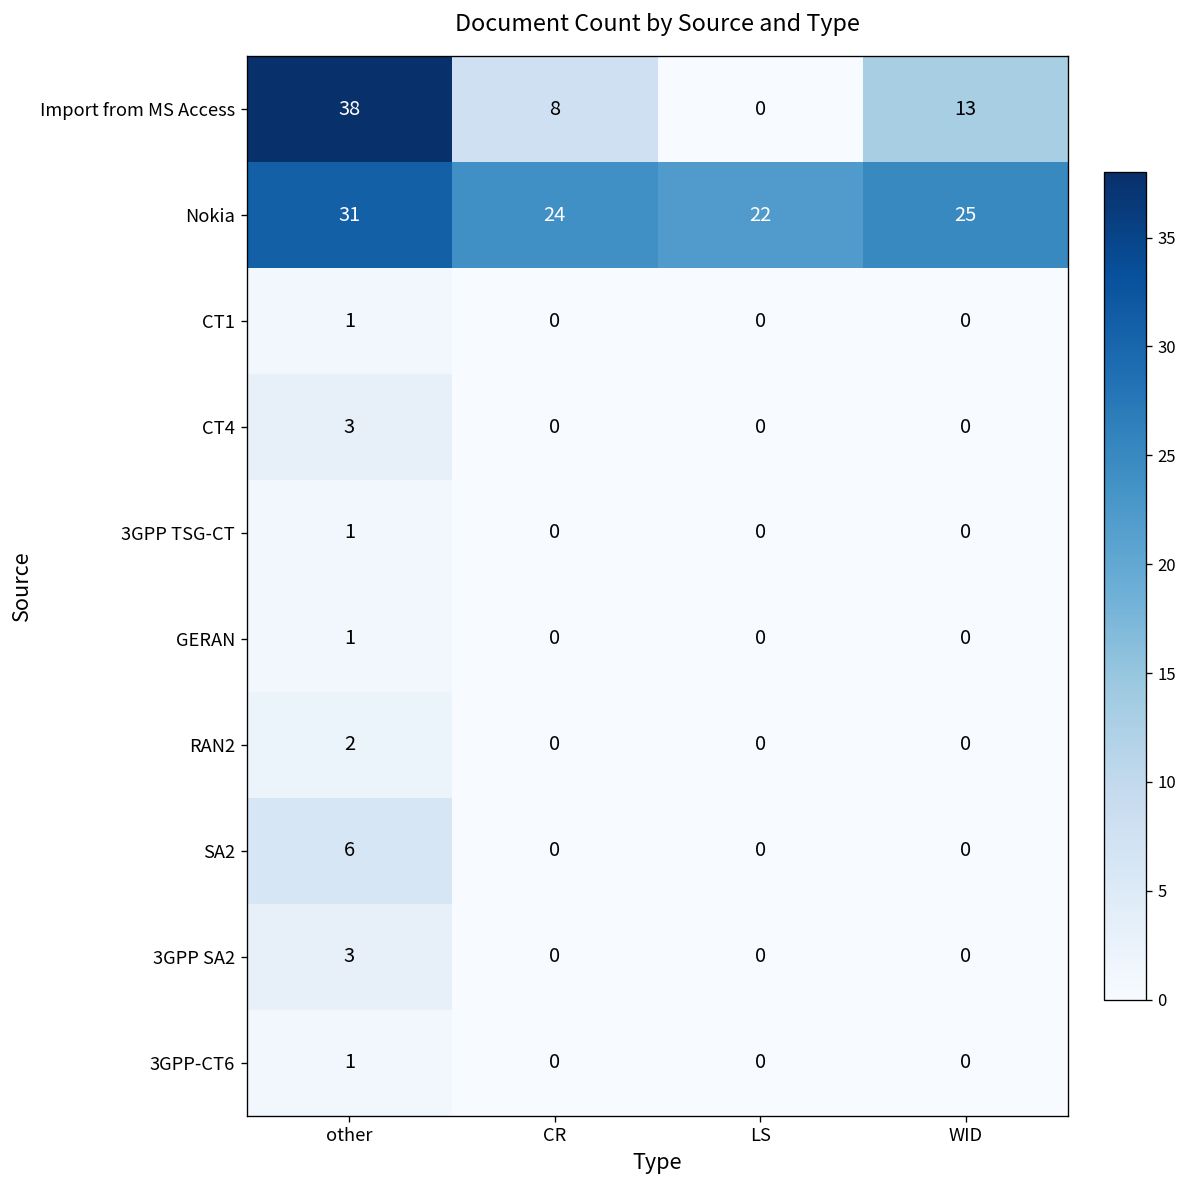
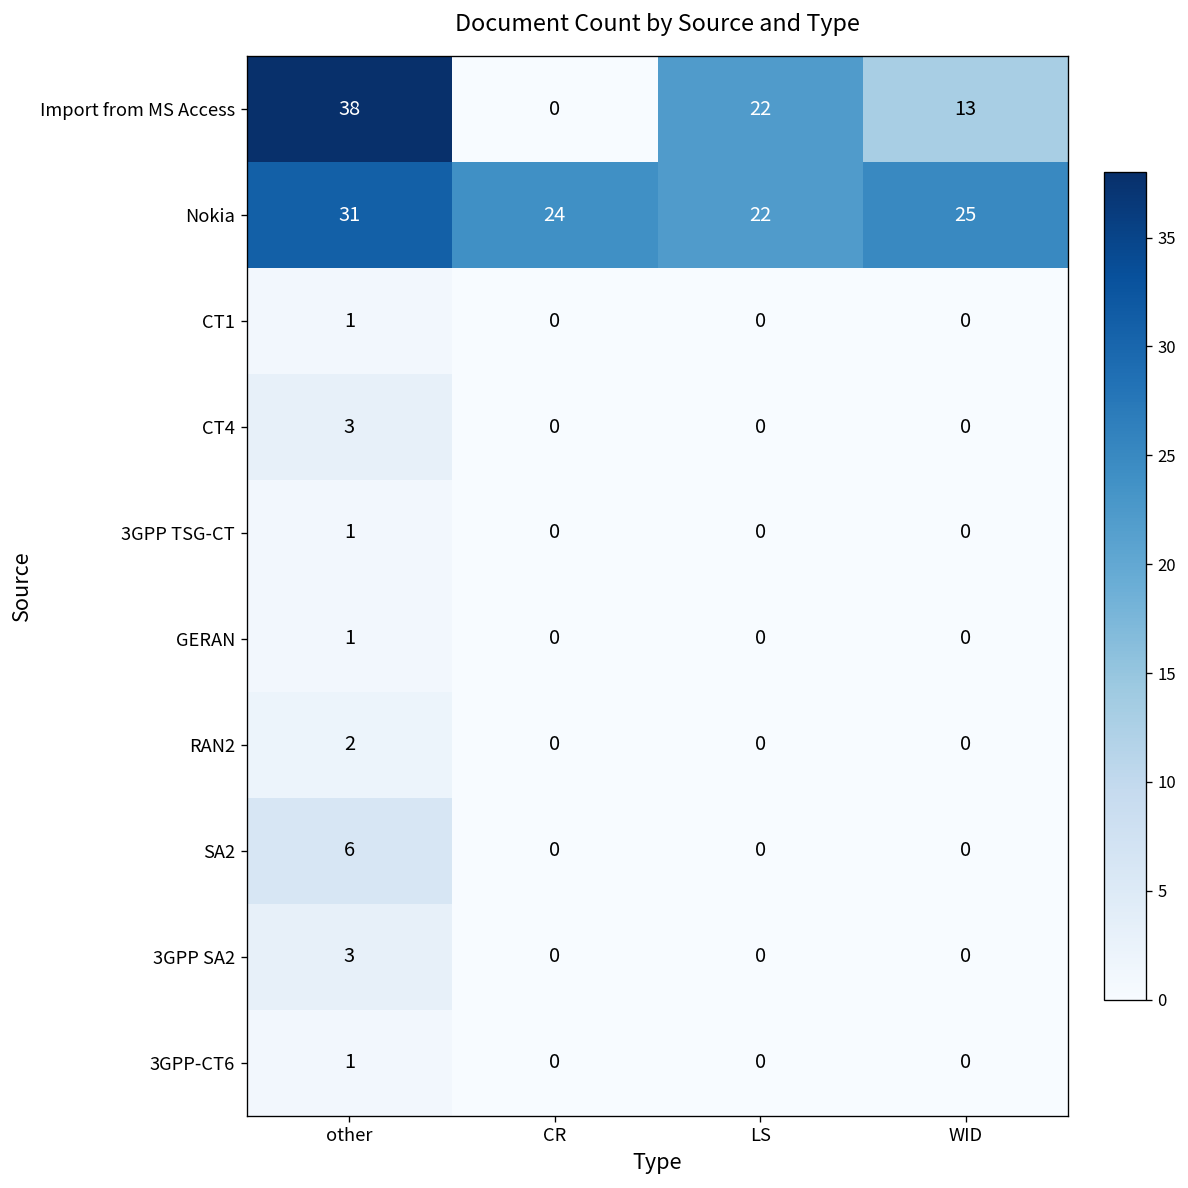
  {
    "Import from MS Access": {
      "other": 38,
-     "CR": 8,
-     "LS": 0,
+     "CR": 0,
+     "LS": 22,
      "WID": 13
    },
    "Nokia": {
      "other": 31,
      "CR": 24,
      "LS": 22,
      "WID": 25
    },
    "CT1": {
      "other": 1,
      "CR": 0,
      "LS": 0,
      "WID": 0
    },
    "CT4": {
      "other": 3,
      "CR": 0,
      "LS": 0,
      "WID": 0
    },
    "3GPP TSG-CT": {
      "other": 1,
      "CR": 0,
      "LS": 0,
      "WID": 0
    },
    "GERAN": {
      "other": 1,
      "CR": 0,
      "LS": 0,
      "WID": 0
    },
    "RAN2": {
      "other": 2,
      "CR": 0,
      "LS": 0,
      "WID": 0
    },
    "SA2": {
      "other": 6,
      "CR": 0,
      "LS": 0,
      "WID": 0
    },
    "3GPP SA2": {
      "other": 3,
      "CR": 0,
      "LS": 0,
      "WID": 0
    },
    "3GPP-CT6": {
      "other": 1,
      "CR": 0,
      "LS": 0,
      "WID": 0
    }
  }
